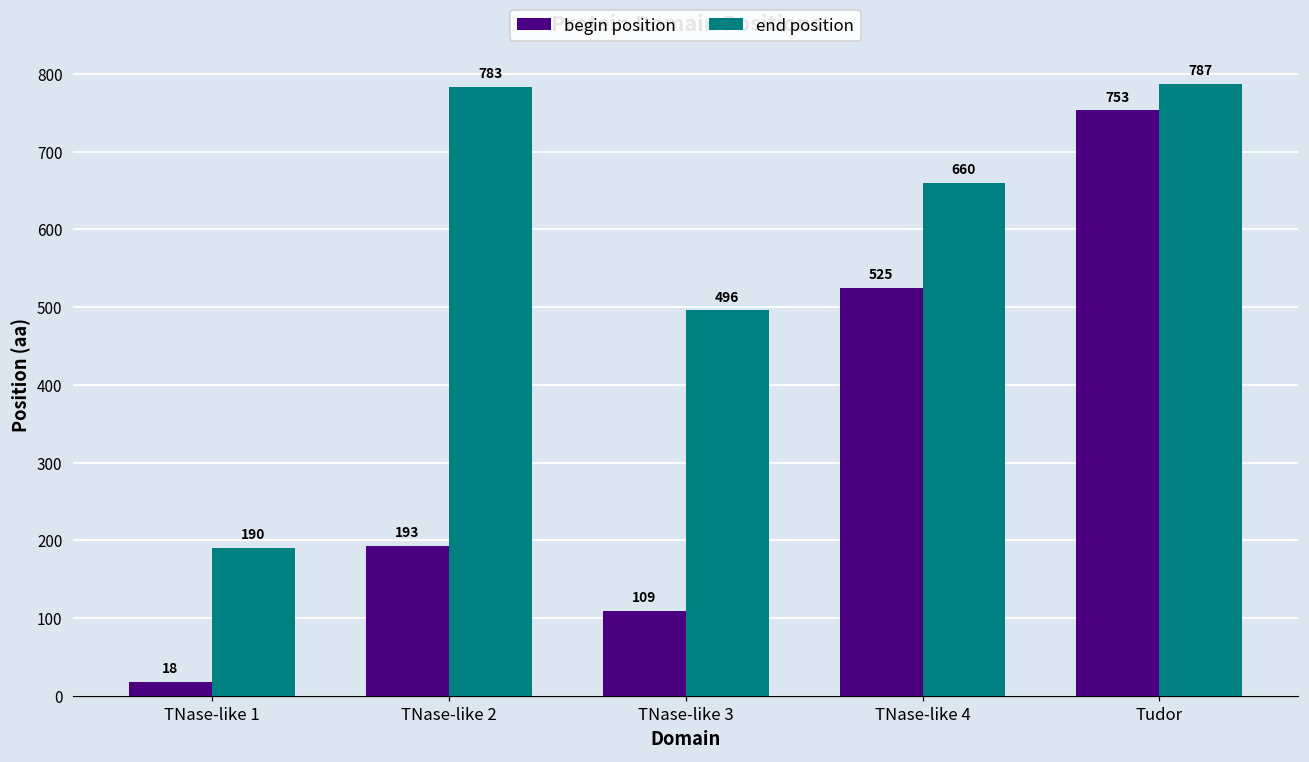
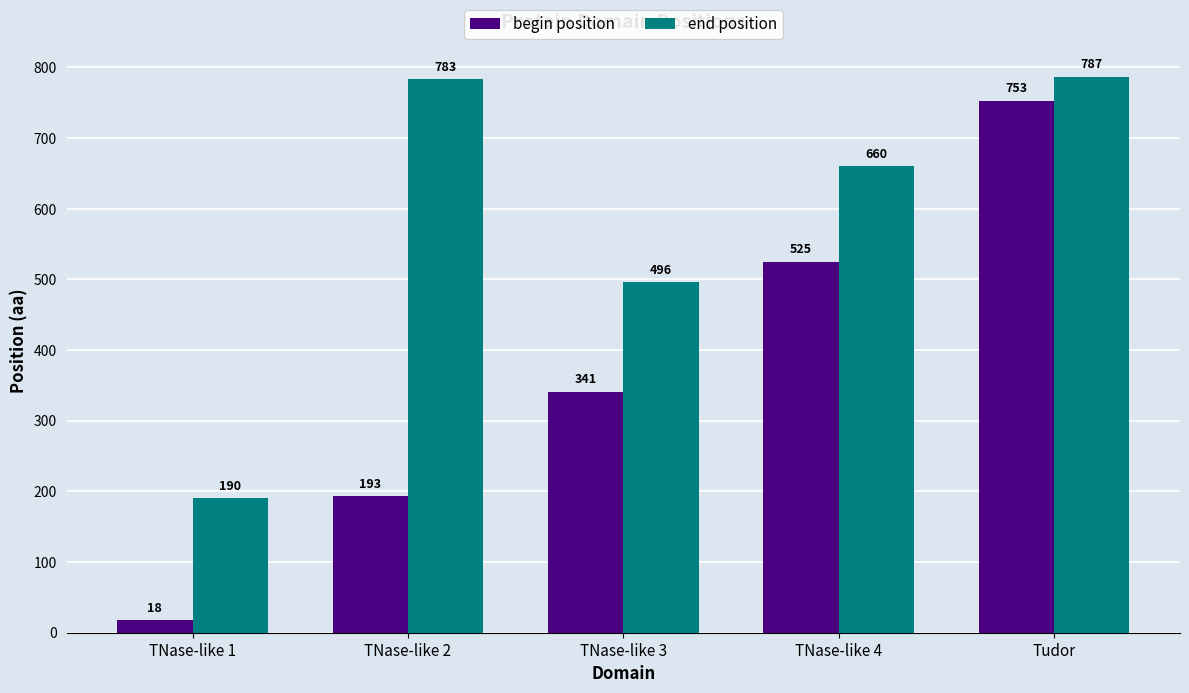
  {
    "begin position": {
      "TNase-like 1": 18,
      "TNase-like 2": 193,
-     "TNase-like 3": 109,
+     "TNase-like 3": 341,
      "TNase-like 4": 525,
      "Tudor": 753
    },
    "end position": {
      "TNase-like 1": 190,
      "TNase-like 2": 783,
      "TNase-like 3": 496,
      "TNase-like 4": 660,
      "Tudor": 787
    }
  }
